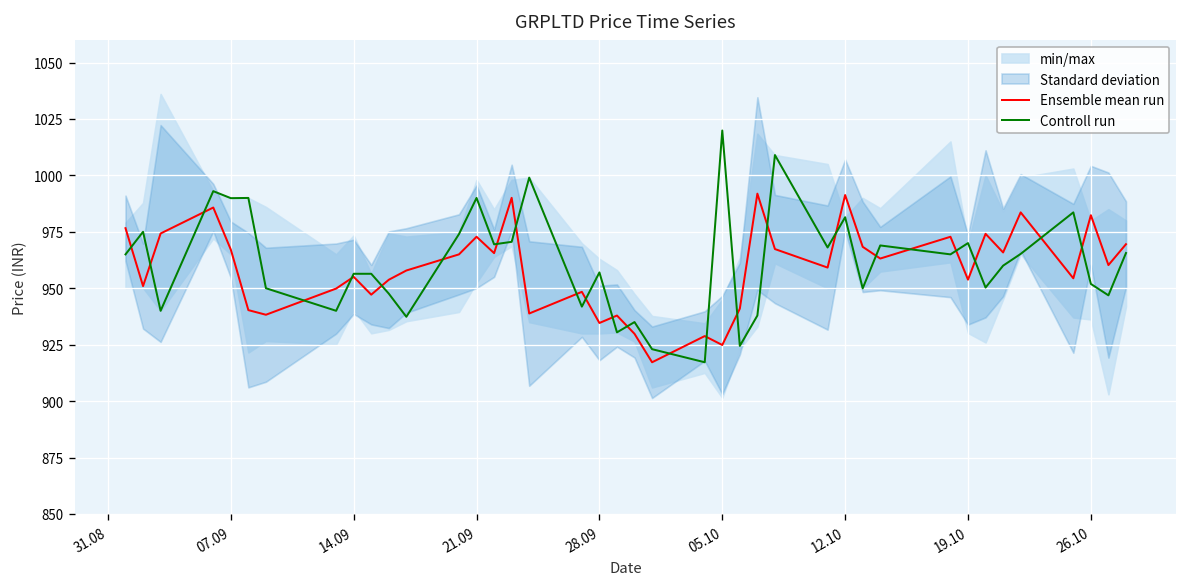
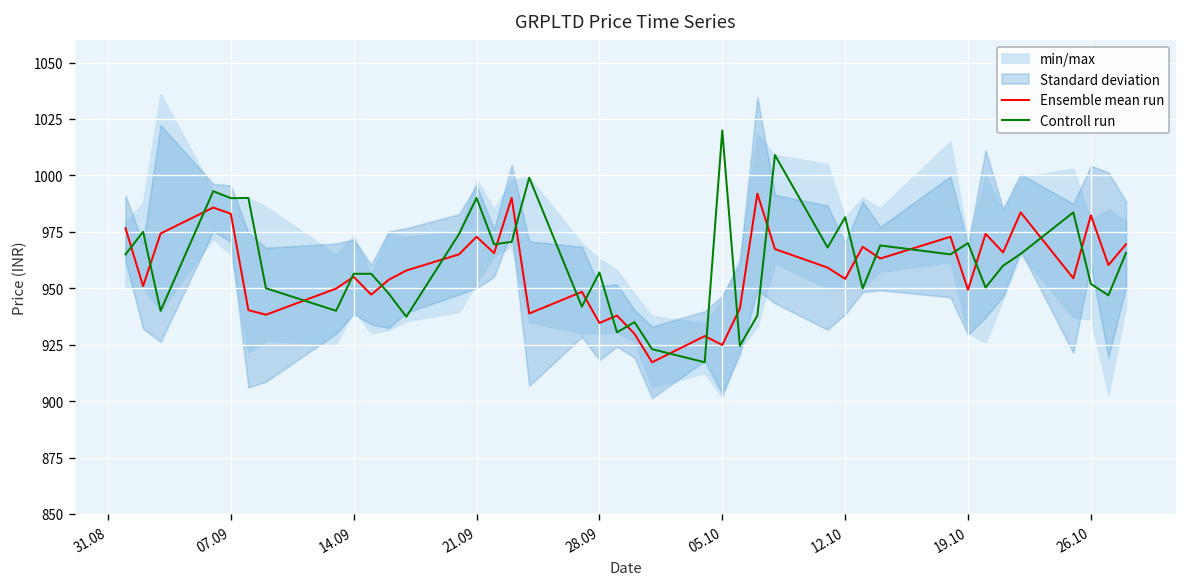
  {
    "Ensemble mean run": {
-     "07.09": 967,
+     "07.09": 983,
      "21.09": 973,
      "28.09": 935,
      "05.10": 925,
-     "12.10": 991,
-     "19.10": 954,
+     "12.10": 954,
+     "19.10": 949,
      "26.10": 982
    },
    "Controll run": {
      "21.09": 990,
      "28.09": 957,
      "05.10": 1020,
      "26.10": 952
    }
  }
